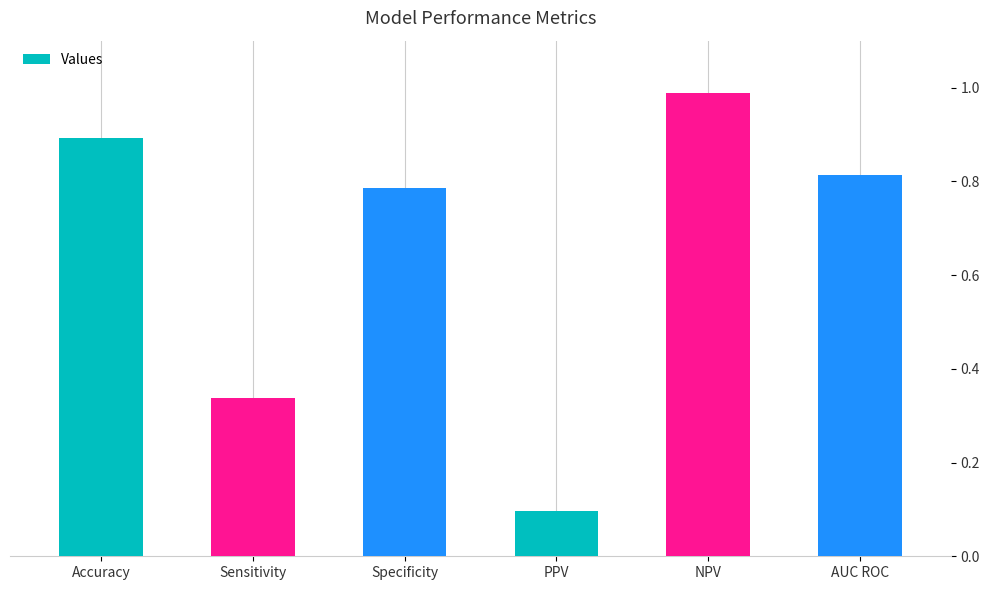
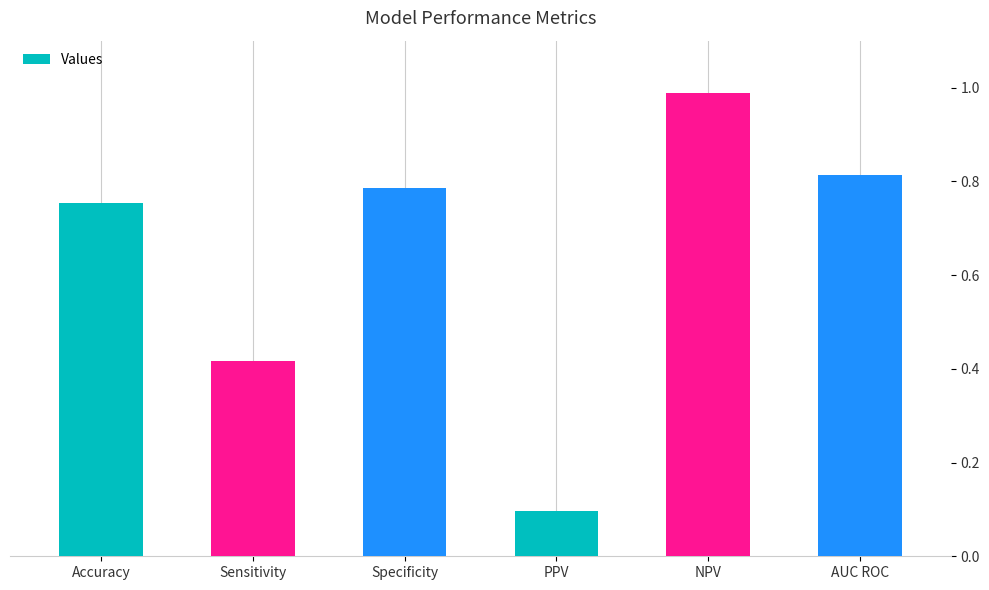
  {
-   "Accuracy": 0.89,
-   "Sensitivity": 0.34,
+   "Accuracy": 0.75,
+   "Sensitivity": 0.42,
    "Specificity": 0.79,
    "PPV": 0.10,
    "NPV": 0.99,
    "AUC ROC": 0.81
  }
